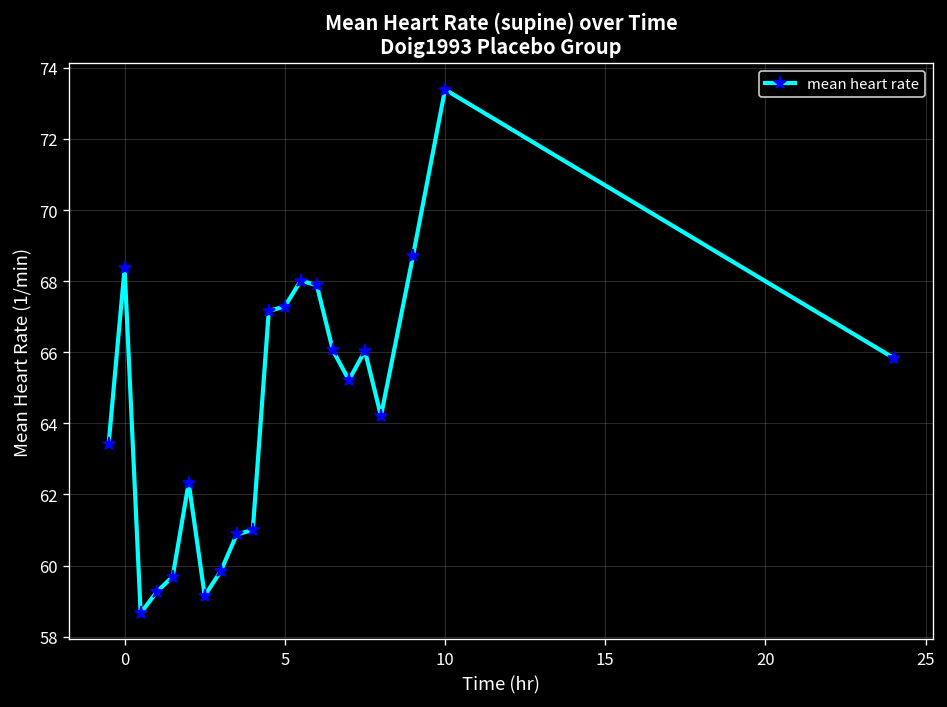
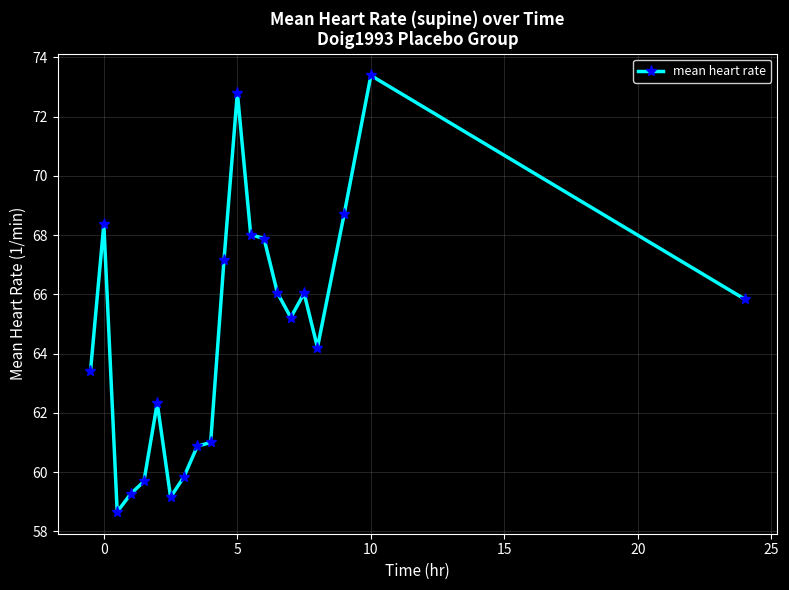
  {
    "0": 68.4,
-   "5": 67.3,
+   "5": 72.8,
    "10": 73.4
  }
